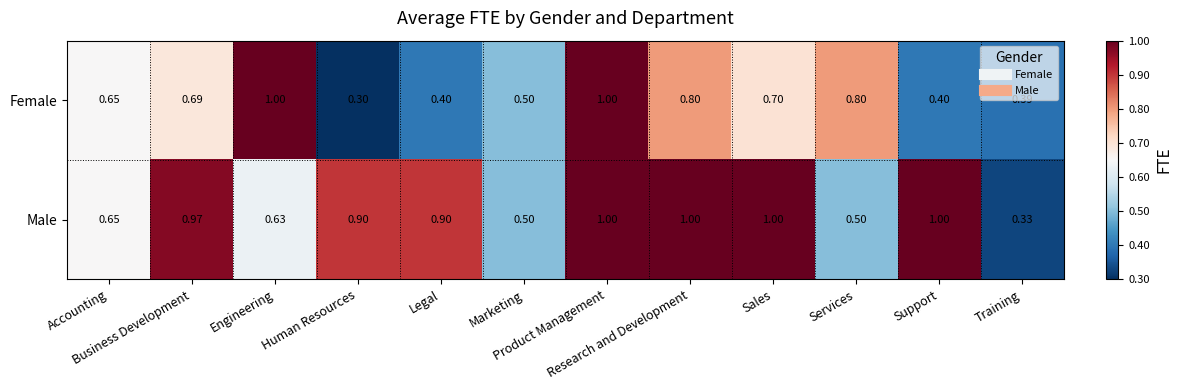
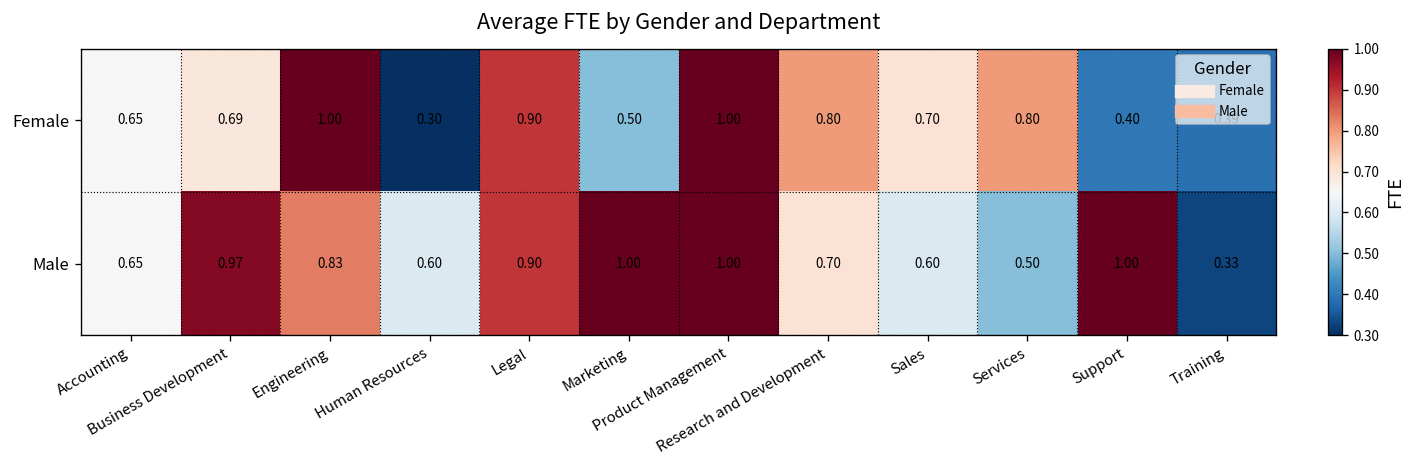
  {
    "Female": {
      "Accounting": 0.65,
      "Business Development": 0.69,
      "Engineering": 1.00,
      "Human Resources": 0.30,
-     "Legal": 0.40,
+     "Legal": 0.90,
      "Marketing": 0.50,
      "Product Management": 1.00,
      "Research and Development": 0.80,
      "Sales": 0.70,
      "Services": 0.80,
      "Support": 0.40
    },
    "Male": {
      "Accounting": 0.65,
      "Business Development": 0.97,
-     "Engineering": 0.63,
-     "Human Resources": 0.90,
+     "Engineering": 0.83,
+     "Human Resources": 0.60,
      "Legal": 0.90,
-     "Marketing": 0.50,
+     "Marketing": 1.00,
      "Product Management": 1.00,
-     "Research and Development": 1.00,
-     "Sales": 1.00,
+     "Research and Development": 0.70,
+     "Sales": 0.60,
      "Services": 0.50,
      "Support": 1.00,
      "Training": 0.33
    }
  }
